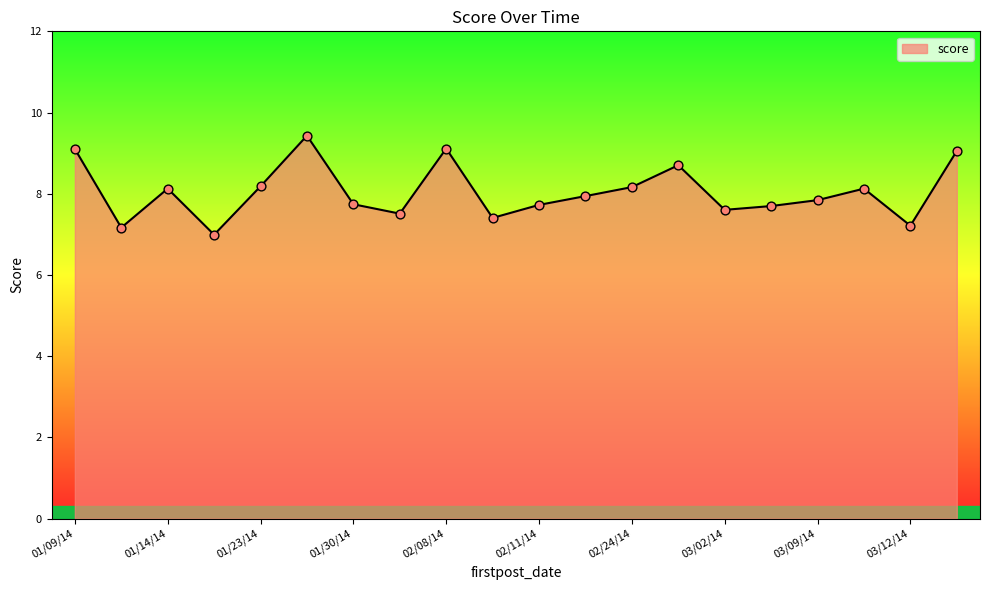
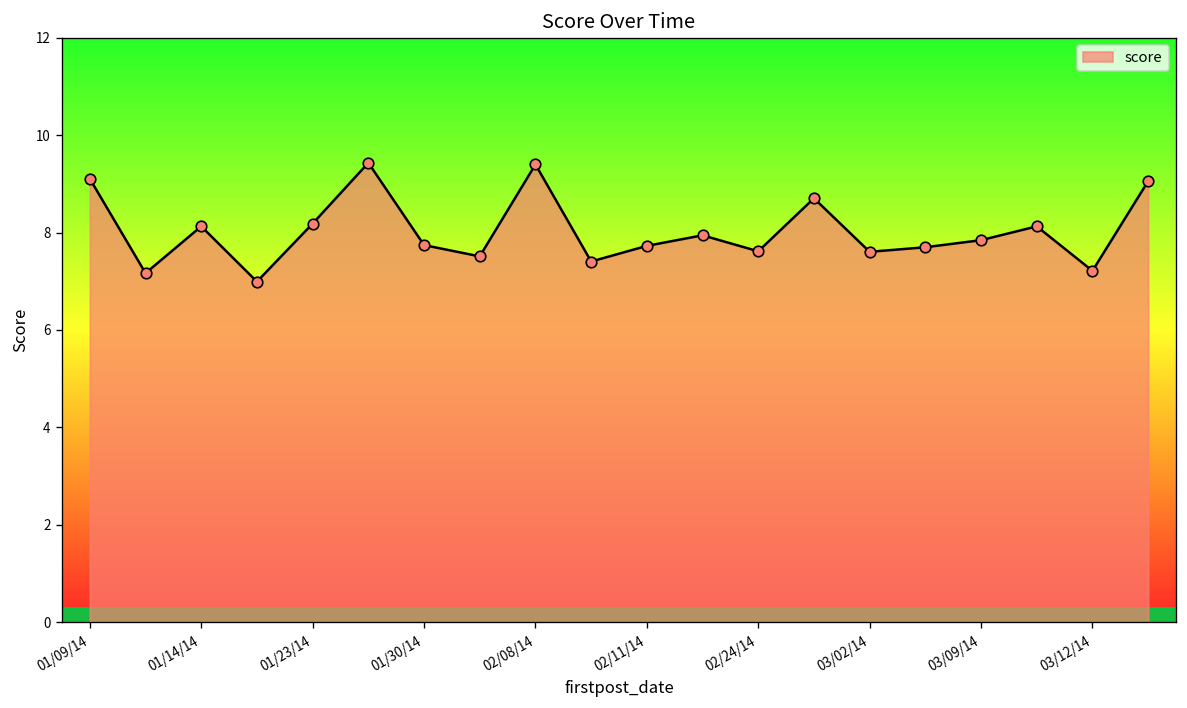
  {
    "01/09/14": 9.1,
    "01/14/14": 8.1,
    "01/23/14": 8.2,
    "01/30/14": 7.7,
-   "02/08/14": 9.1,
+   "02/08/14": 9.4,
    "02/11/14": 7.7,
-   "02/24/14": 8.2
+   "02/24/14": 7.6
  }
